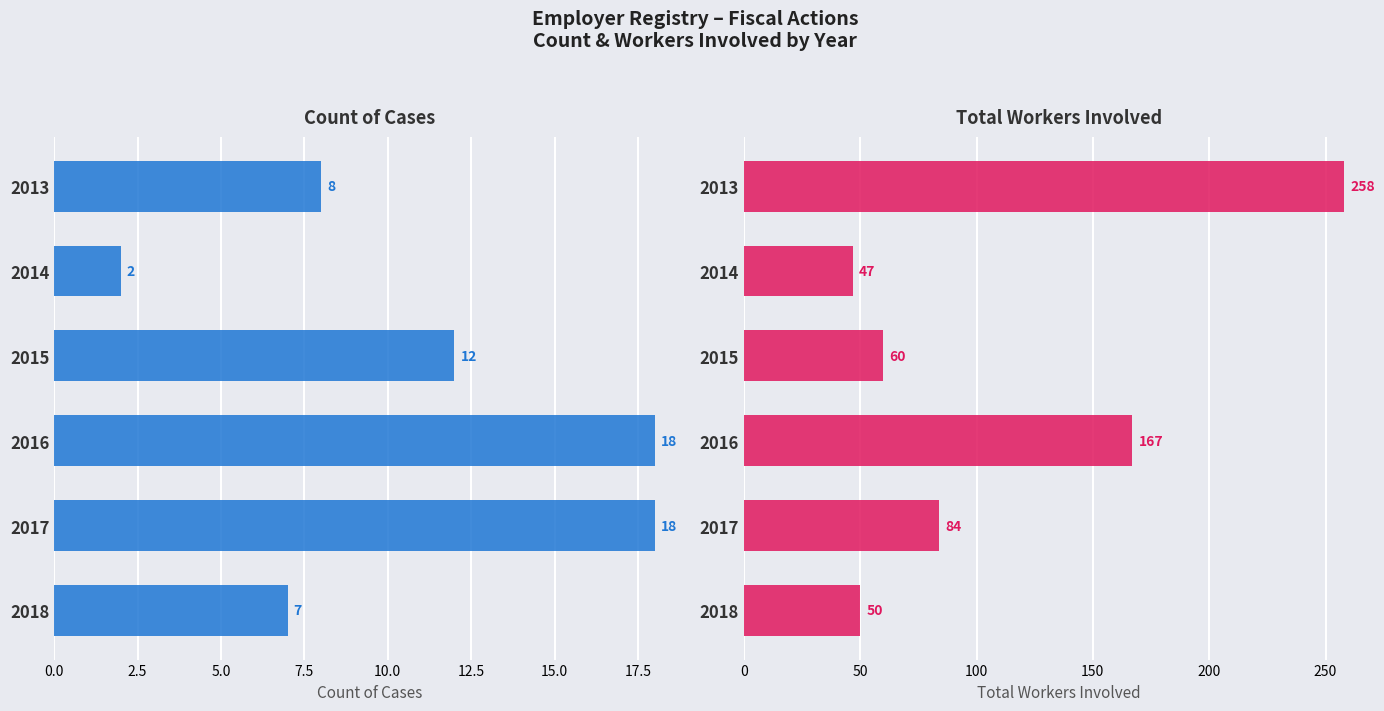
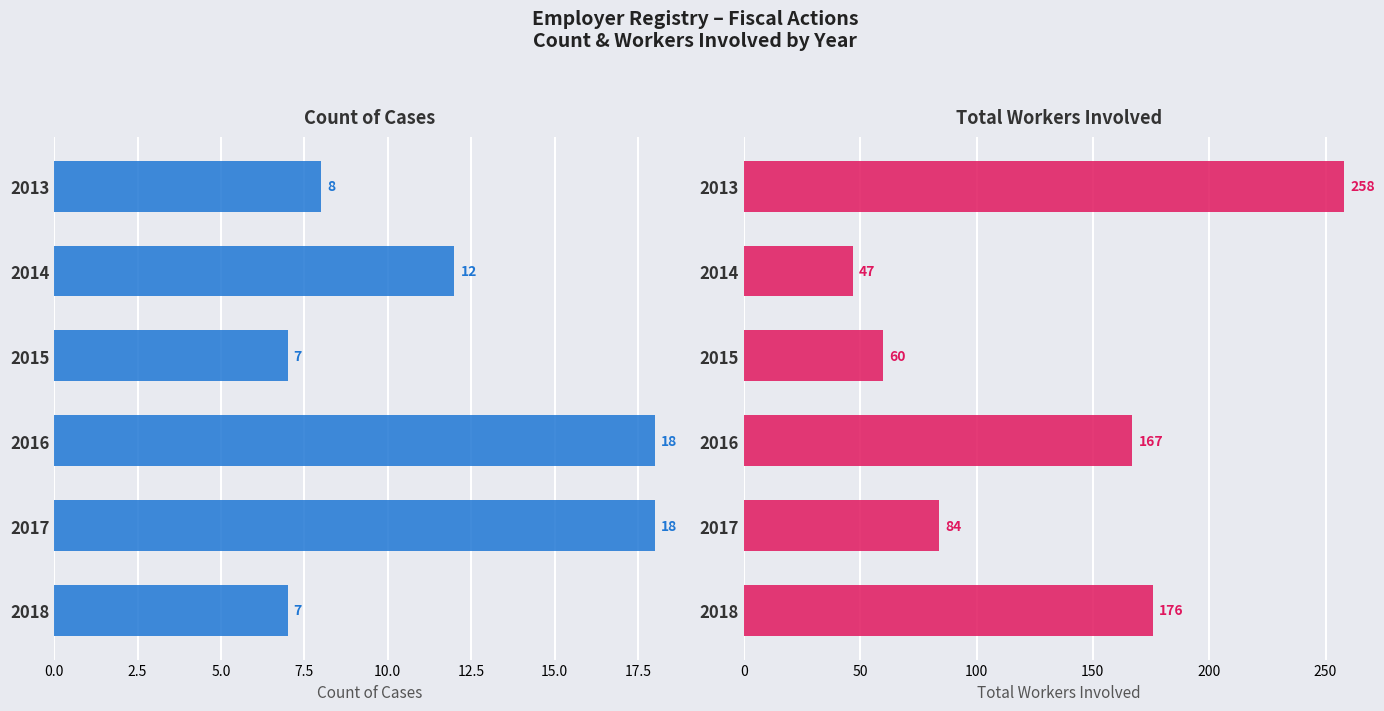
  {
    "Count of Cases": {
      "2013": 8,
-     "2014": 2,
-     "2015": 12,
+     "2014": 12,
+     "2015": 7,
      "2016": 18,
      "2017": 18,
      "2018": 7
    },
    "Total Workers Involved": {
      "2013": 258,
      "2014": 47,
      "2015": 60,
      "2016": 167,
      "2017": 84,
-     "2018": 50
+     "2018": 176
    }
  }
